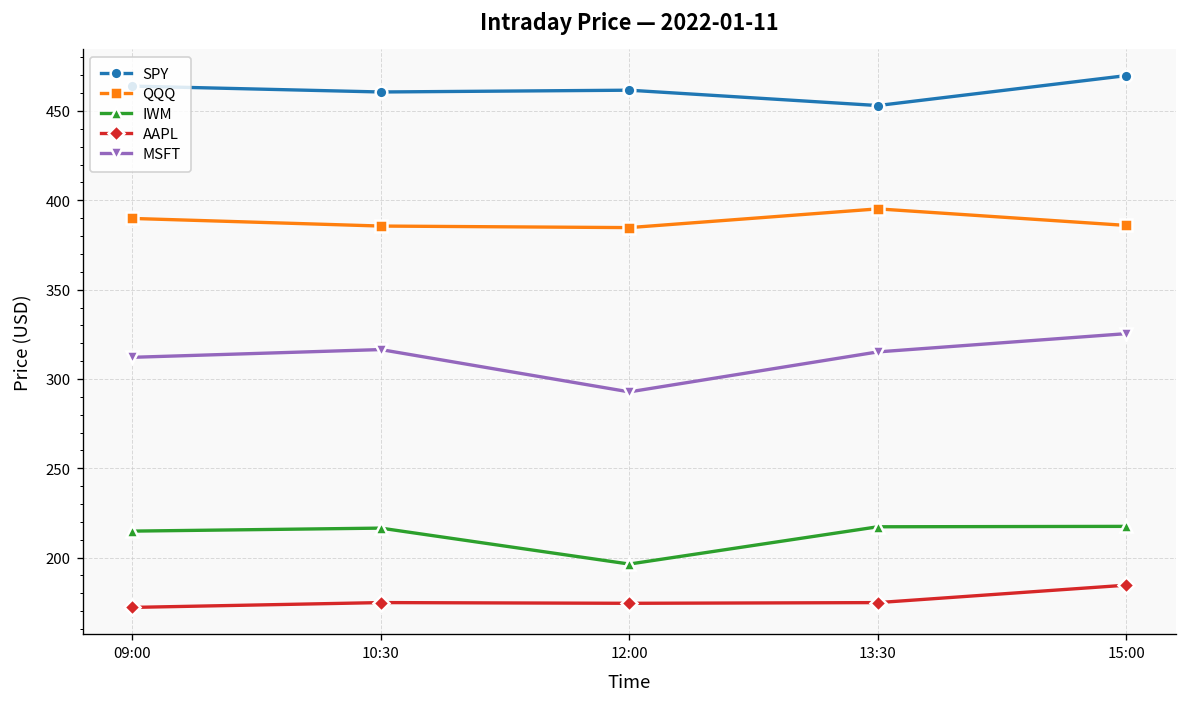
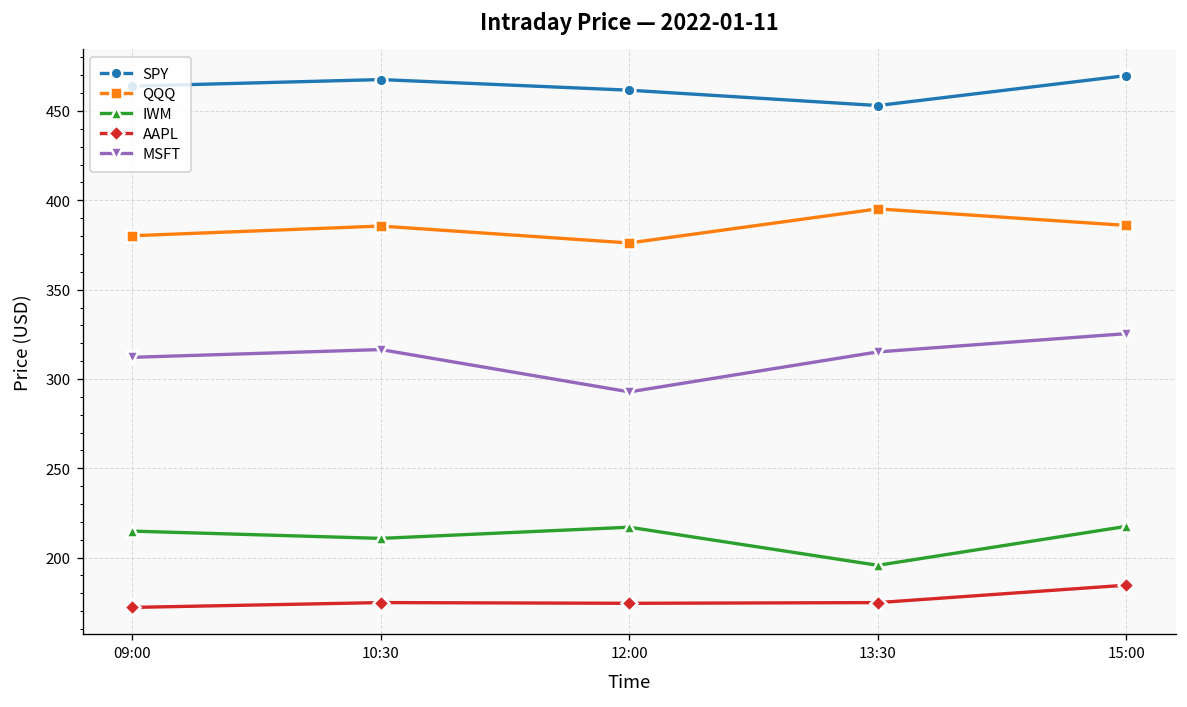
  {
    "SPY": {
-     "10:30": 461,
+     "10:30": 468,
      "12:00": 462,
      "13:30": 453,
      "15:00": 470
    },
    "QQQ": {
-     "09:00": 390,
+     "09:00": 380,
      "10:30": 386,
-     "12:00": 385,
+     "12:00": 376,
      "13:30": 395,
      "15:00": 386
    },
    "IWM": {
      "09:00": 215,
-     "10:30": 217,
-     "12:00": 196,
-     "13:30": 217,
+     "10:30": 211,
+     "12:00": 217,
+     "13:30": 196,
      "15:00": 218
    },
    "AAPL": {
      "09:00": 172,
      "10:30": 175,
      "12:00": 174,
      "13:30": 175,
      "15:00": 185
    },
    "MSFT": {
      "09:00": 312,
      "10:30": 316,
      "12:00": 293,
      "13:30": 315,
      "15:00": 325
    }
  }
